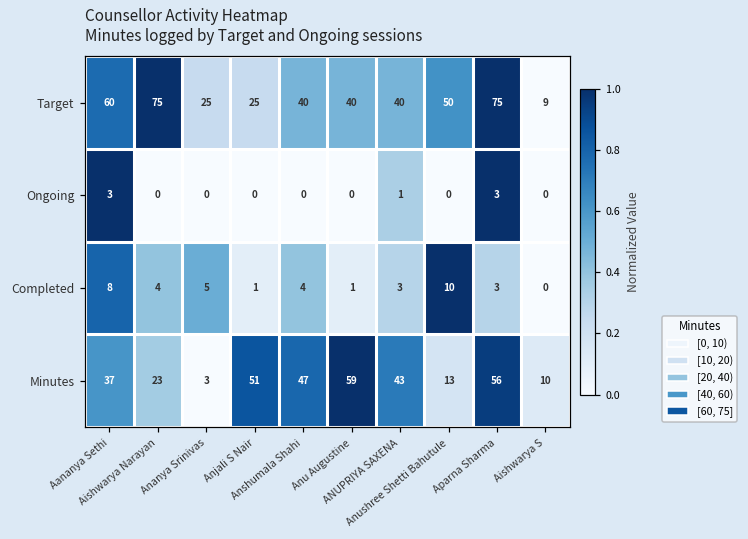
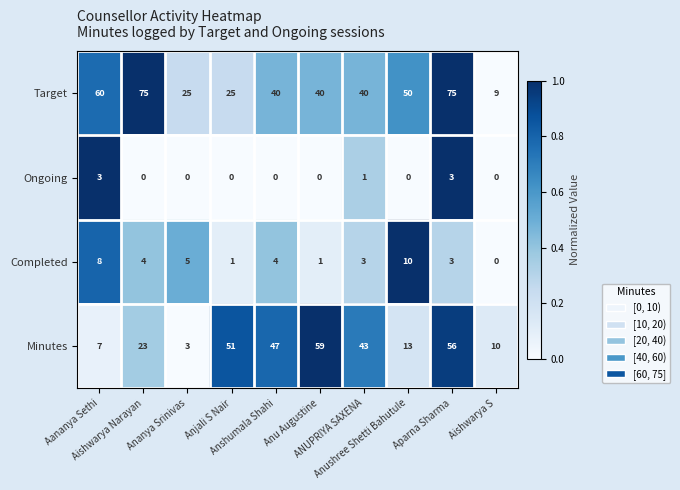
  {
    "Target": {
      "Aananya Sethi": 60,
      "Aishwarya Narayan": 75,
      "Ananya Srinivas": 25,
      "Anjali S Nair": 25,
      "Anshumala Shahi": 40,
      "Anu Augustine": 40,
      "ANUPRIYA SAXENA": 40,
      "Anushree Shetti Bahutule": 50,
      "Aparna Sharma": 75,
      "Aishwarya S": 9
    },
    "Ongoing": {
      "Aananya Sethi": 3,
      "Aishwarya Narayan": 0,
      "Ananya Srinivas": 0,
      "Anjali S Nair": 0,
      "Anshumala Shahi": 0,
      "Anu Augustine": 0,
      "ANUPRIYA SAXENA": 1,
      "Anushree Shetti Bahutule": 0,
      "Aparna Sharma": 3,
      "Aishwarya S": 0
    },
    "Completed": {
      "Aananya Sethi": 8,
      "Aishwarya Narayan": 4,
      "Ananya Srinivas": 5,
      "Anjali S Nair": 1,
      "Anshumala Shahi": 4,
      "Anu Augustine": 1,
      "ANUPRIYA SAXENA": 3,
      "Anushree Shetti Bahutule": 10,
      "Aparna Sharma": 3,
      "Aishwarya S": 0
    },
    "Minutes": {
-     "Aananya Sethi": 37,
+     "Aananya Sethi": 7,
      "Aishwarya Narayan": 23,
      "Ananya Srinivas": 3,
      "Anjali S Nair": 51,
      "Anshumala Shahi": 47,
      "Anu Augustine": 59,
      "ANUPRIYA SAXENA": 43,
      "Anushree Shetti Bahutule": 13,
      "Aparna Sharma": 56,
      "Aishwarya S": 10
    }
  }
